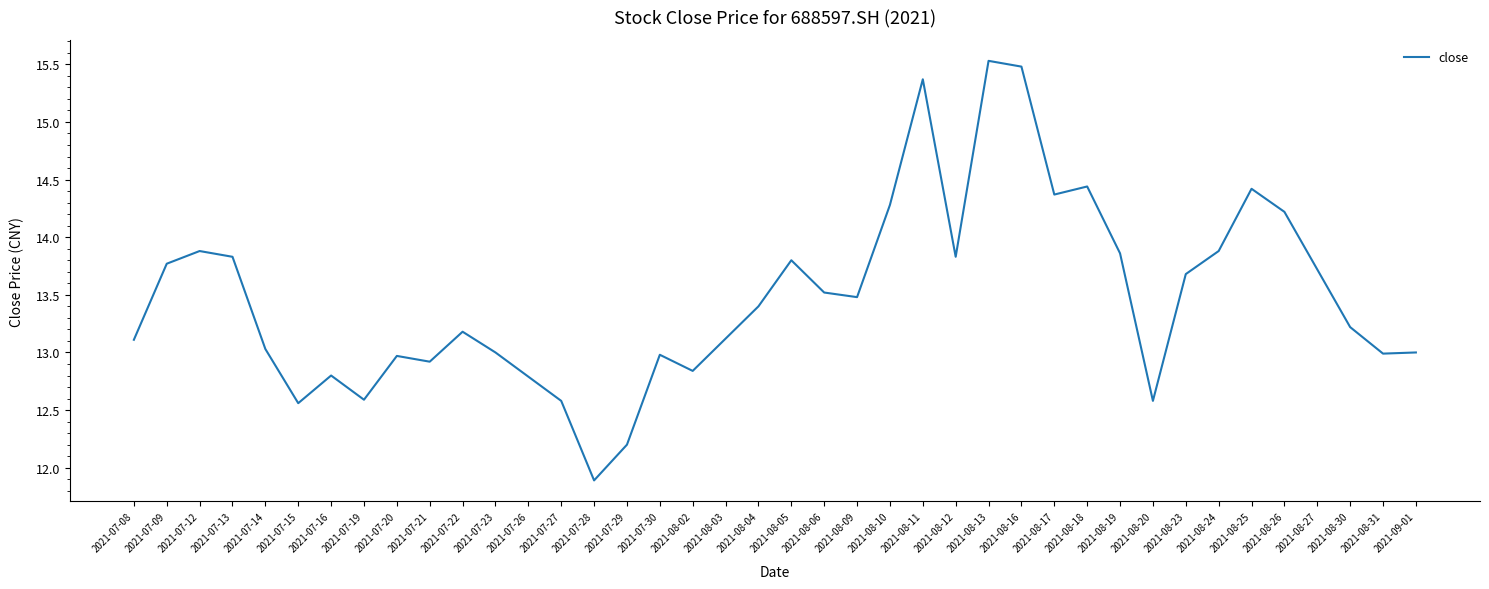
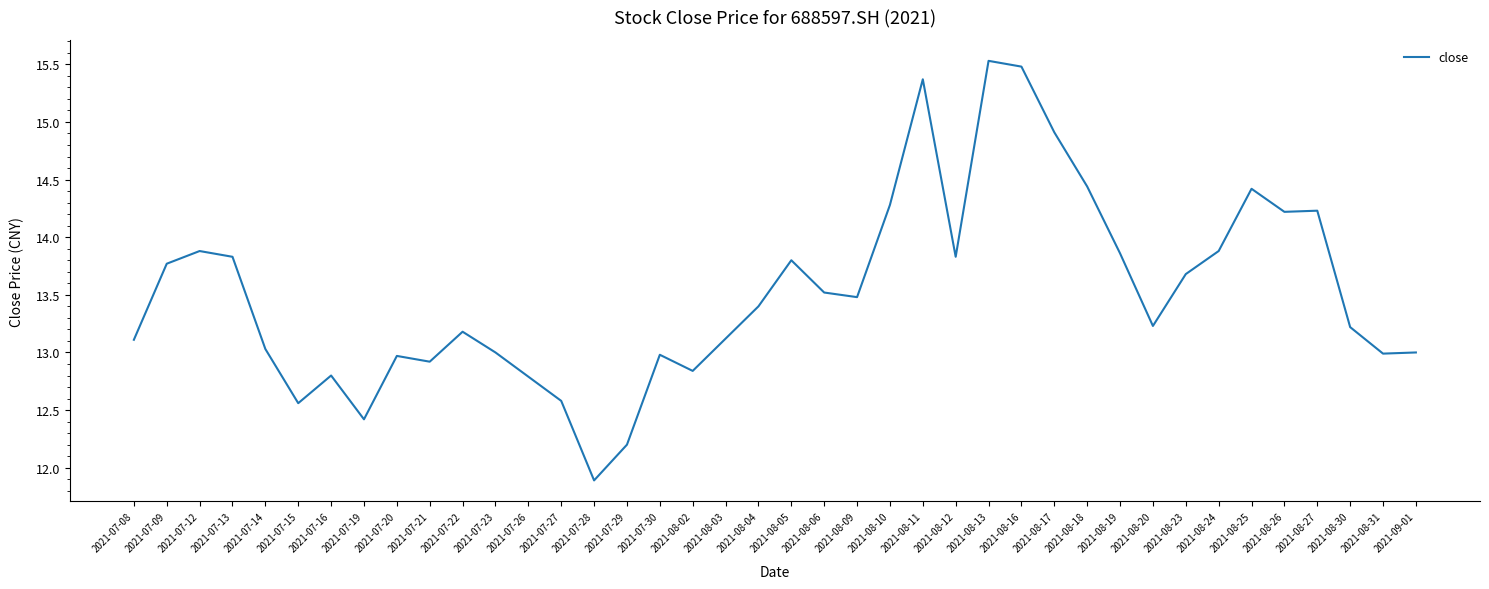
  {
    "2021-07-08": 13.11,
    "2021-07-09": 13.77,
    "2021-07-12": 13.88,
    "2021-07-13": 13.83,
    "2021-07-14": 13.03,
    "2021-07-15": 12.56,
    "2021-07-16": 12.80,
-   "2021-07-19": 12.59,
+   "2021-07-19": 12.42,
    "2021-07-20": 12.97,
    "2021-07-21": 12.92,
    "2021-07-22": 13.18,
    "2021-07-23": 13.00,
    "2021-07-26": 12.79,
    "2021-07-27": 12.58,
    "2021-07-28": 11.89,
    "2021-07-29": 12.20,
    "2021-07-30": 12.98,
    "2021-08-02": 12.84,
    "2021-08-03": 13.12,
    "2021-08-04": 13.40,
    "2021-08-05": 13.80,
    "2021-08-06": 13.52,
    "2021-08-09": 13.48,
    "2021-08-10": 14.28,
    "2021-08-11": 15.37,
    "2021-08-12": 13.83,
    "2021-08-13": 15.53,
    "2021-08-16": 15.48,
-   "2021-08-17": 14.37,
+   "2021-08-17": 14.91,
    "2021-08-18": 14.44,
    "2021-08-19": 13.86,
-   "2021-08-20": 12.58,
+   "2021-08-20": 13.23,
    "2021-08-23": 13.68,
    "2021-08-24": 13.88,
    "2021-08-25": 14.42,
    "2021-08-26": 14.22,
-   "2021-08-27": 13.72,
+   "2021-08-27": 14.23,
    "2021-08-30": 13.22,
    "2021-08-31": 12.99,
    "2021-09-01": 13.00
  }
